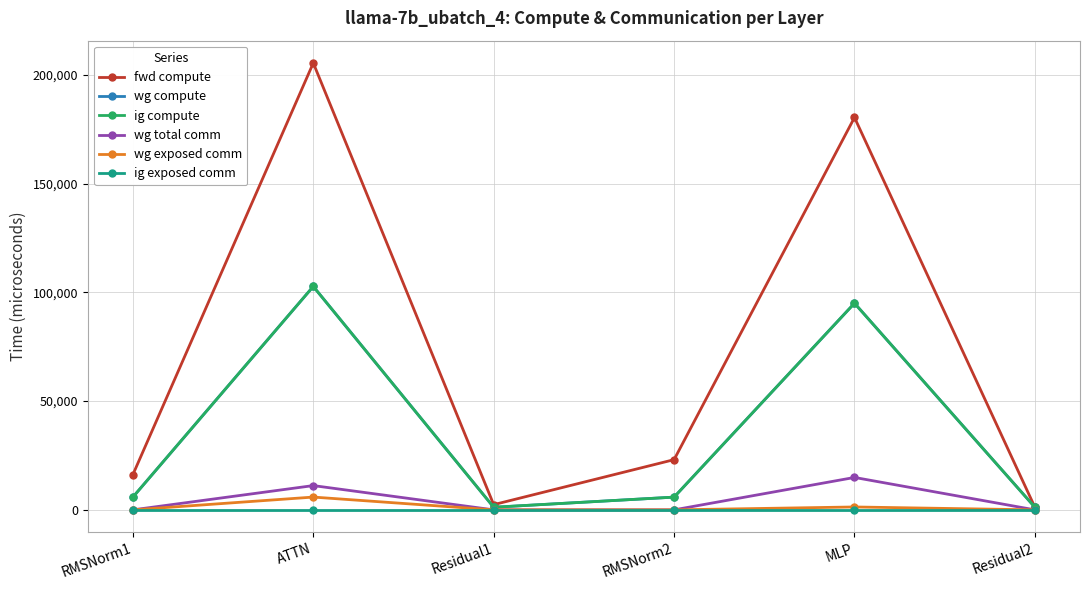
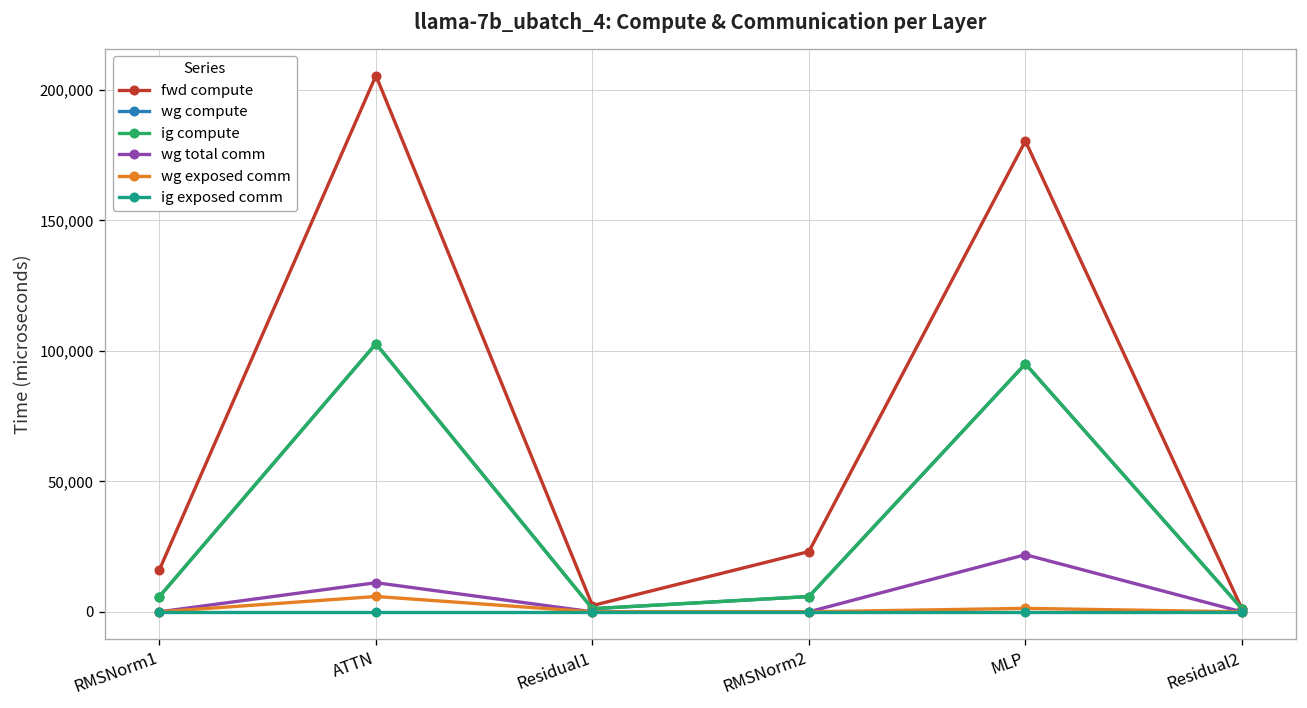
  {
    "fwd compute": {
      "RMSNorm1": "16,000",
      "ATTN": "205,000",
      "Residual1": "2,000",
      "RMSNorm2": "23,000",
      "MLP": "180,000"
    },
    "wg total comm": {
      "ATTN": "11,000",
-     "MLP": "15,000"
+     "MLP": "22,000"
    },
    "wg exposed comm": {
      "ATTN": "6,000",
      "MLP": "1,000"
    }
  }
